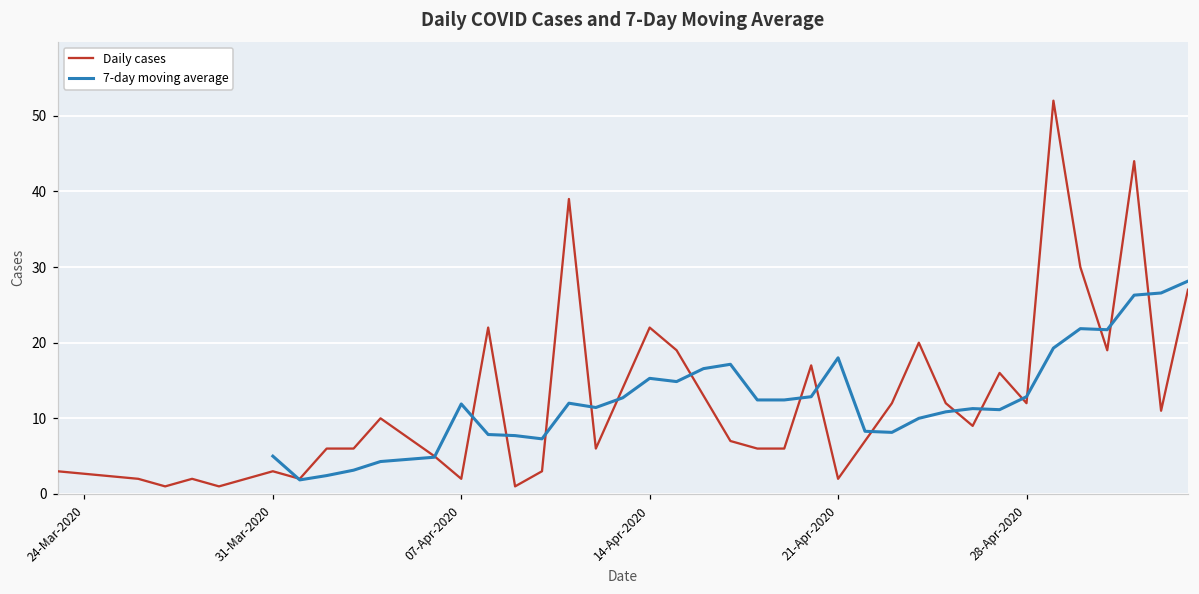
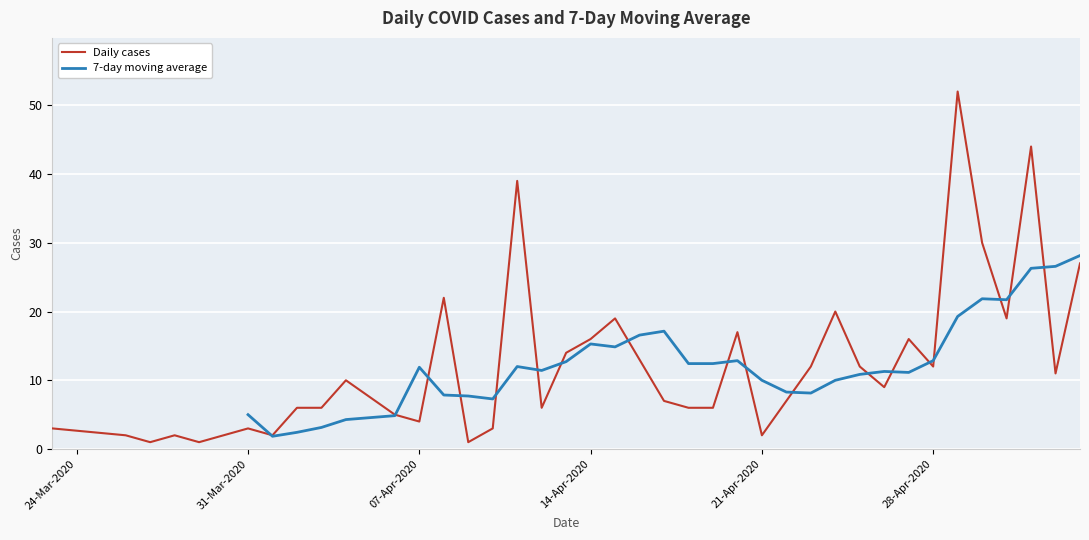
  {
    "Daily cases": {
      "31-Mar-2020": 3,
-     "07-Apr-2020": 2,
-     "14-Apr-2020": 22,
+     "07-Apr-2020": 4,
+     "14-Apr-2020": 16,
      "21-Apr-2020": 2,
      "28-Apr-2020": 12
    },
    "7-day moving average": {
      "31-Mar-2020": 5,
      "07-Apr-2020": 12,
      "14-Apr-2020": 15,
-     "21-Apr-2020": 18,
+     "21-Apr-2020": 10,
      "28-Apr-2020": 13
    }
  }
